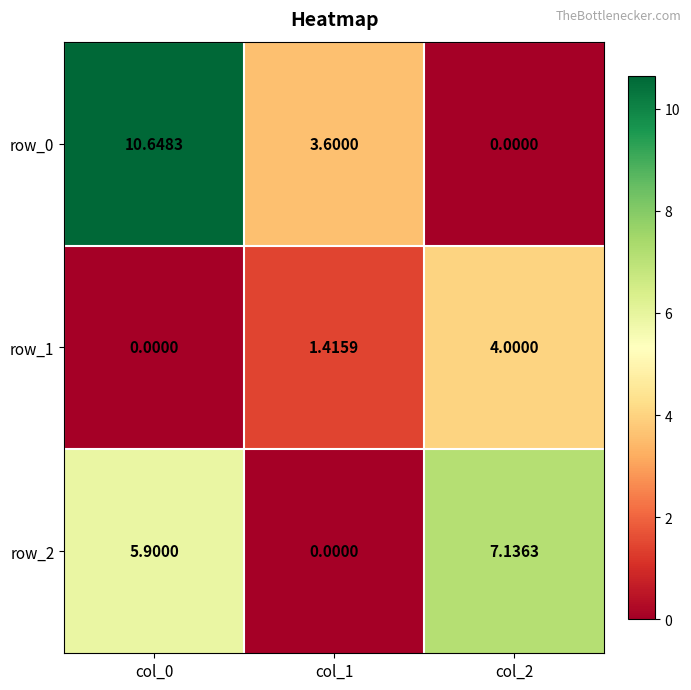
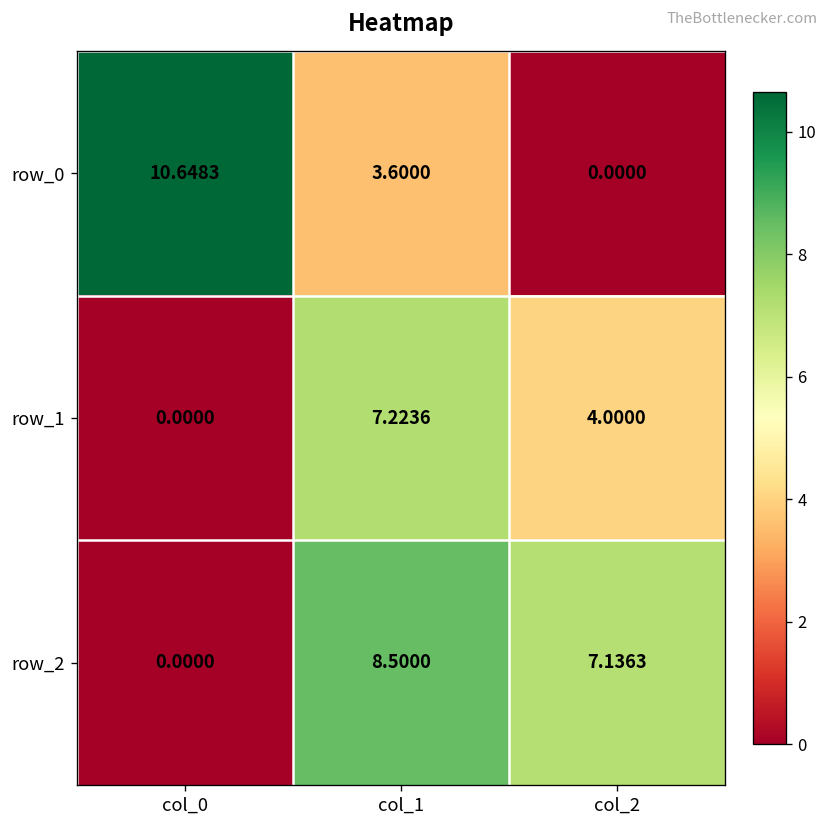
  {
    "row_0": {
      "col_0": 10.6483,
      "col_1": 3.6000,
      "col_2": 0.0000
    },
    "row_1": {
      "col_0": 0.0000,
-     "col_1": 1.4159,
+     "col_1": 7.2236,
      "col_2": 4.0000
    },
    "row_2": {
-     "col_0": 5.9000,
-     "col_1": 0.0000,
+     "col_0": 0.0000,
+     "col_1": 8.5000,
      "col_2": 7.1363
    }
  }
